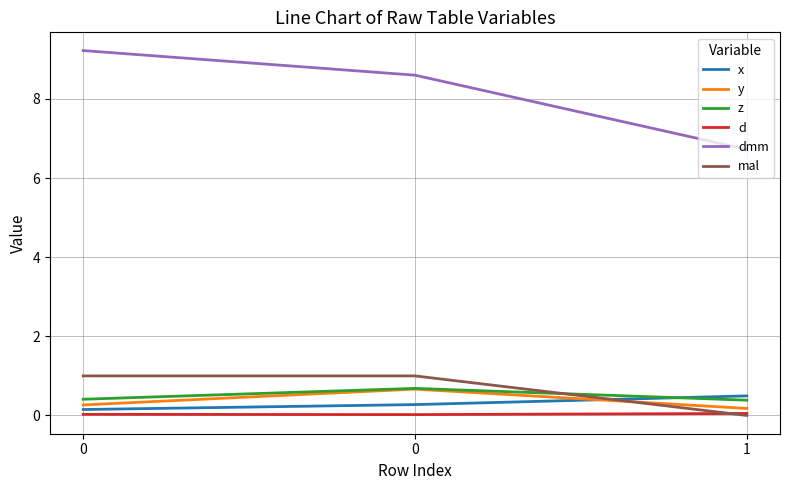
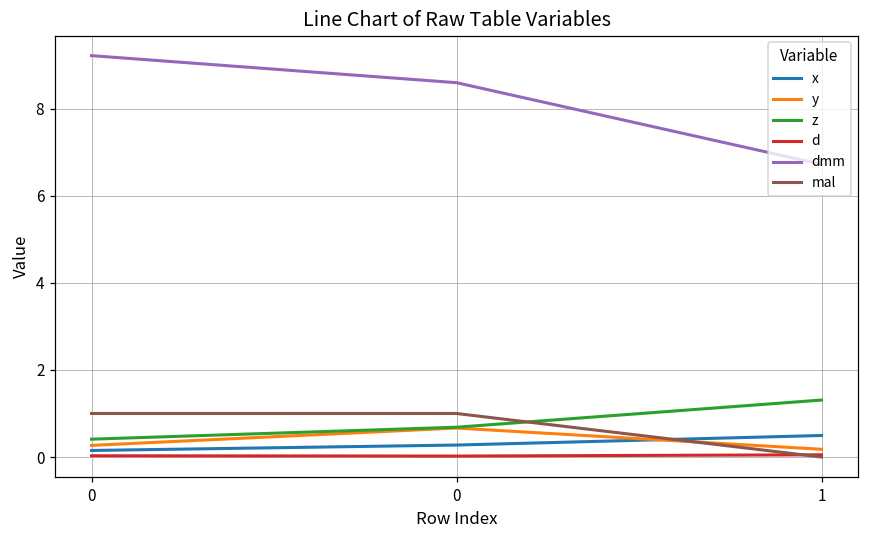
  {
    "x": {
      "1": 0.5
    },
    "y": {
      "1": 0.2
    },
    "z": {
-     "1": 0.4
+     "1": 1.3
    }
  }
